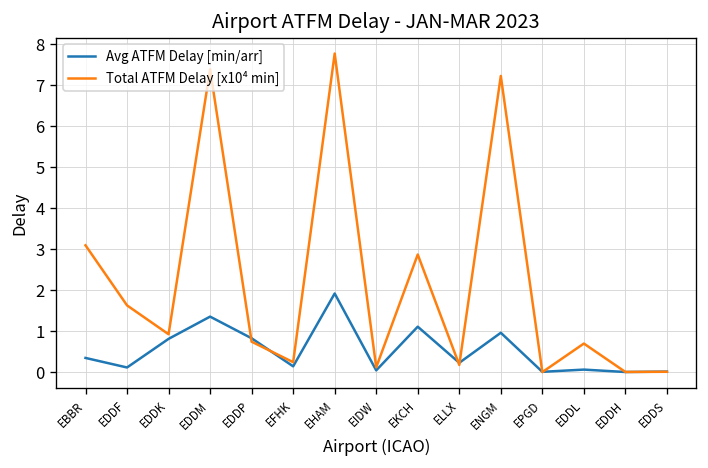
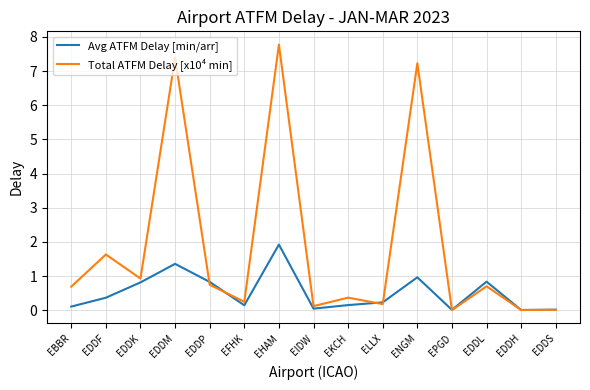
  {
    "Avg ATFM Delay [min/arr]": {
-     "EBBR": 0.4,
-     "EDDF": 0.1,
+     "EBBR": 0.1,
+     "EDDF": 0.4,
      "EDDK": 0.8,
      "EDDM": 1.4,
      "EDDP": 0.8,
      "EFHK": 0.1,
      "EHAM": 1.9,
-     "EKCH": 1.1,
+     "EKCH": 0.2,
      "ENGM": 1.0,
-     "EDDL": 0.1
+     "EDDL": 0.8
    },
    "Total ATFM Delay [x10⁴ min]": {
-     "EBBR": 3.1,
+     "EBBR": 0.7,
      "EDDF": 1.6,
      "EDDK": 0.9,
      "EDDP": 0.7,
      "EFHK": 0.2,
      "EHAM": 7.8,
-     "EKCH": 2.9,
+     "EKCH": 0.4,
      "ENGM": 7.2,
      "EDDL": 0.7
    }
  }
